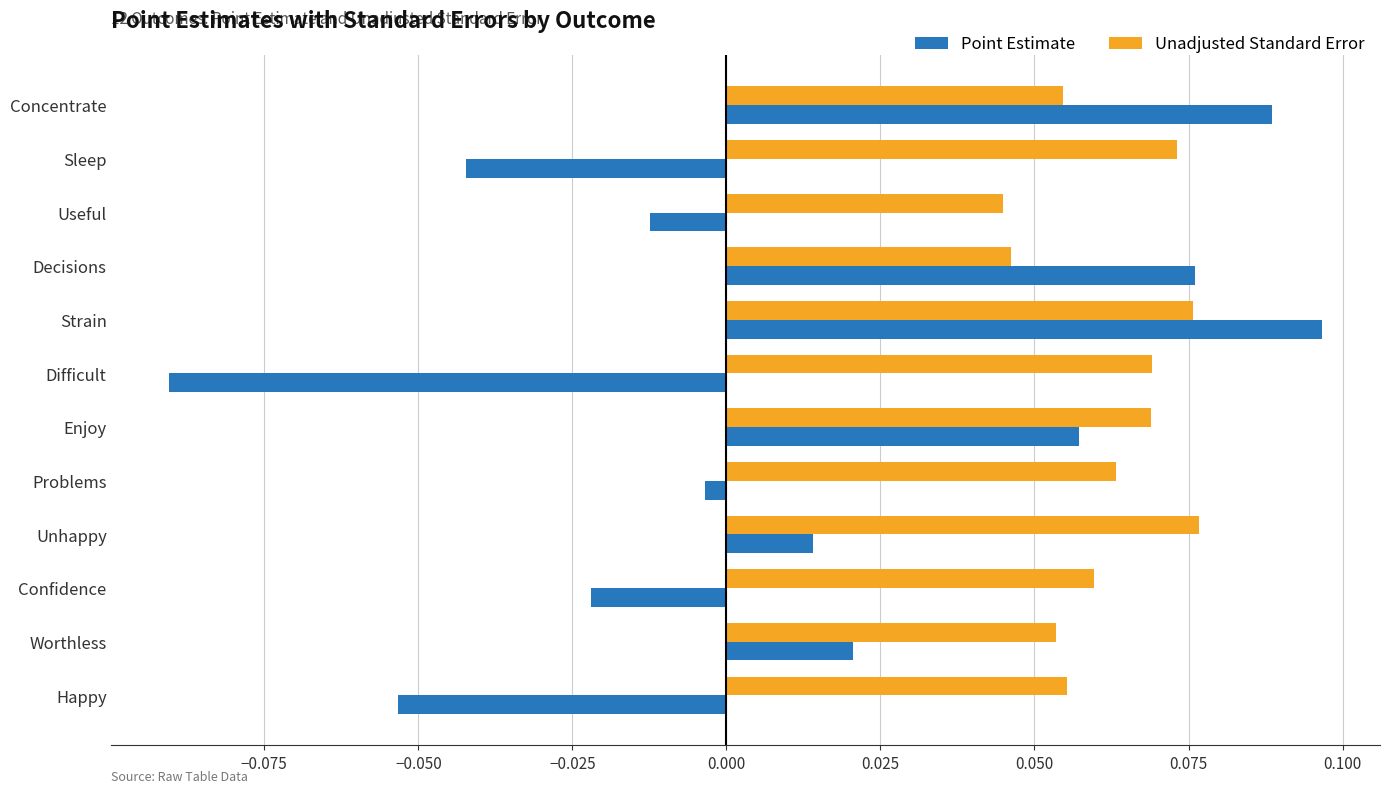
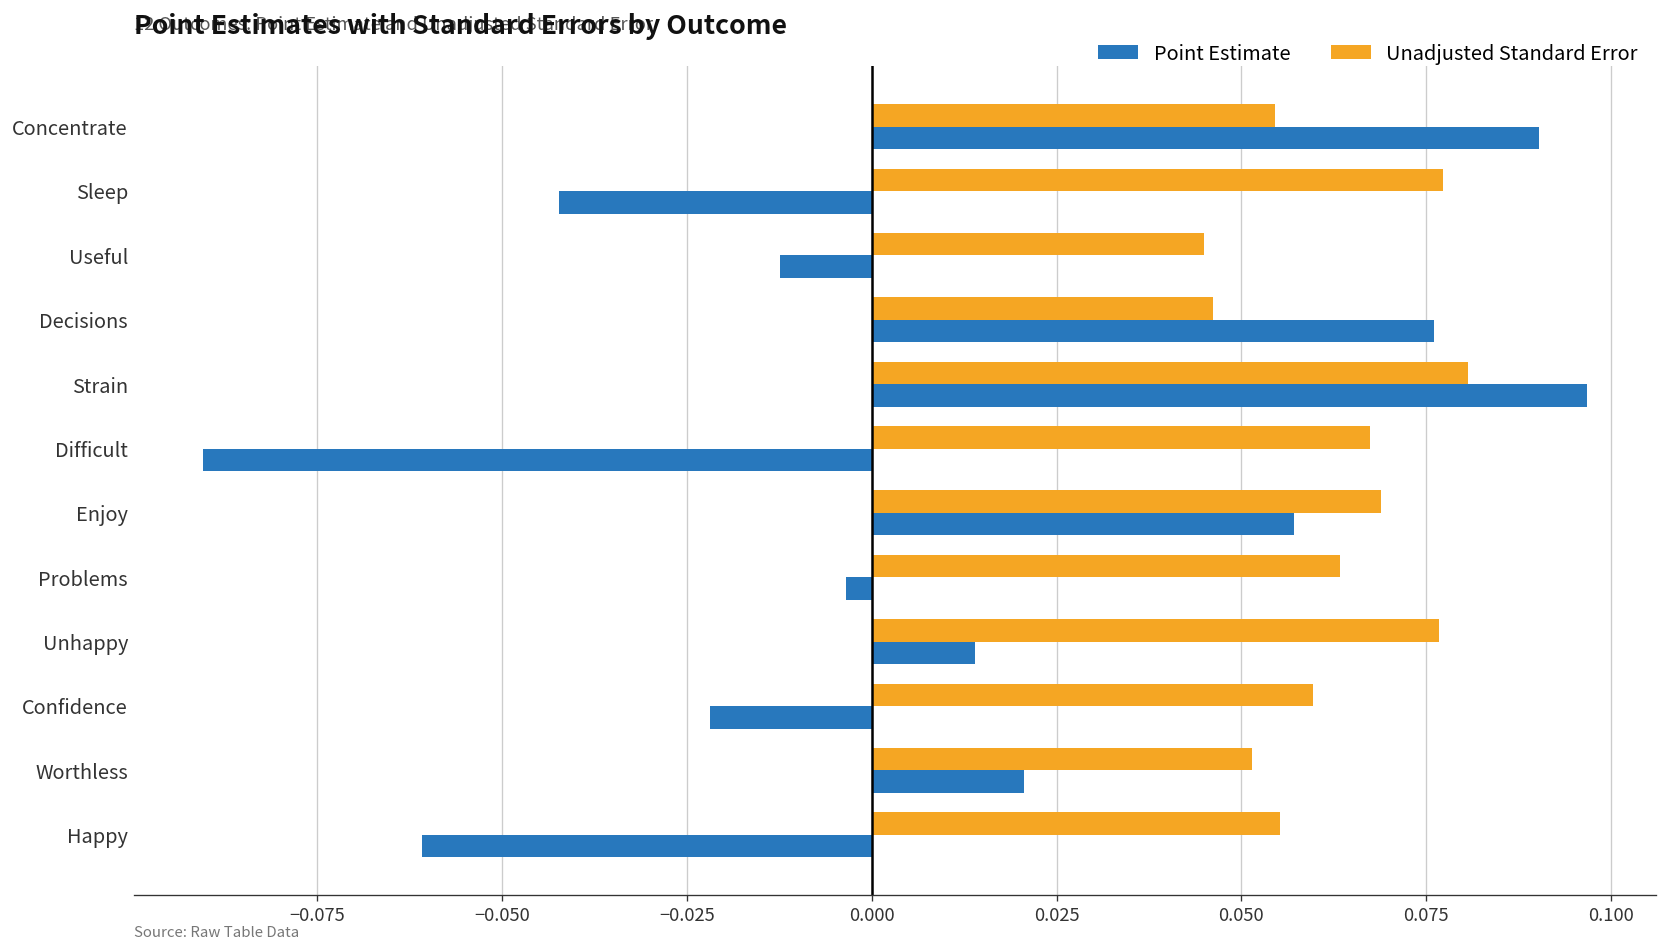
  {
    "Point Estimate": {
-     "Concentrate": 0.089,
+     "Concentrate": 0.090,
      "Sleep": -0.042,
      "Useful": -0.012,
      "Decisions": 0.076,
      "Strain": 0.097,
      "Difficult": -0.090,
      "Enjoy": 0.057,
      "Problems": -0.003,
      "Unhappy": 0.014,
      "Confidence": -0.022,
      "Worthless": 0.021,
-     "Happy": -0.053
+     "Happy": -0.061
    },
    "Unadjusted Standard Error": {
      "Concentrate": 0.055,
-     "Sleep": 0.073,
+     "Sleep": 0.077,
      "Useful": 0.045,
      "Decisions": 0.046,
-     "Strain": 0.076,
-     "Difficult": 0.069,
+     "Strain": 0.081,
+     "Difficult": 0.067,
      "Enjoy": 0.069,
      "Problems": 0.063,
      "Unhappy": 0.077,
      "Confidence": 0.060,
-     "Worthless": 0.054,
+     "Worthless": 0.051,
      "Happy": 0.055
    }
  }
